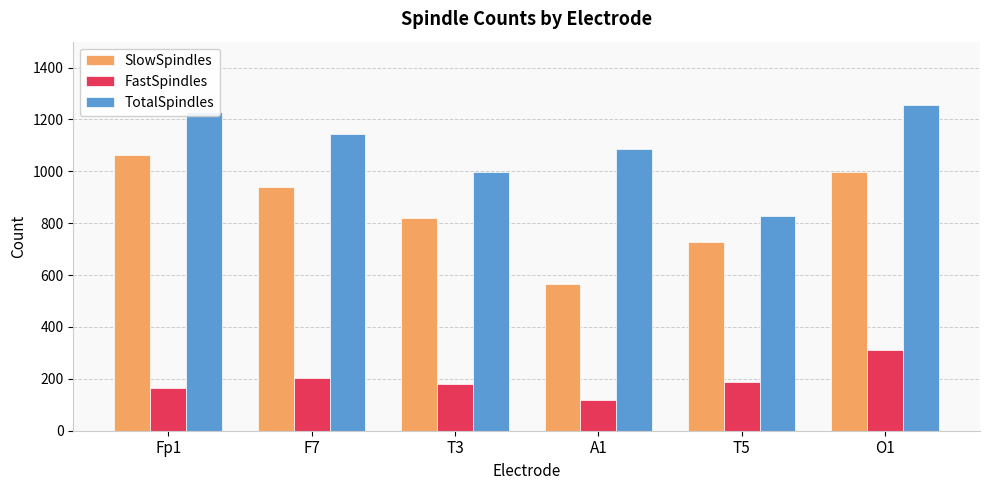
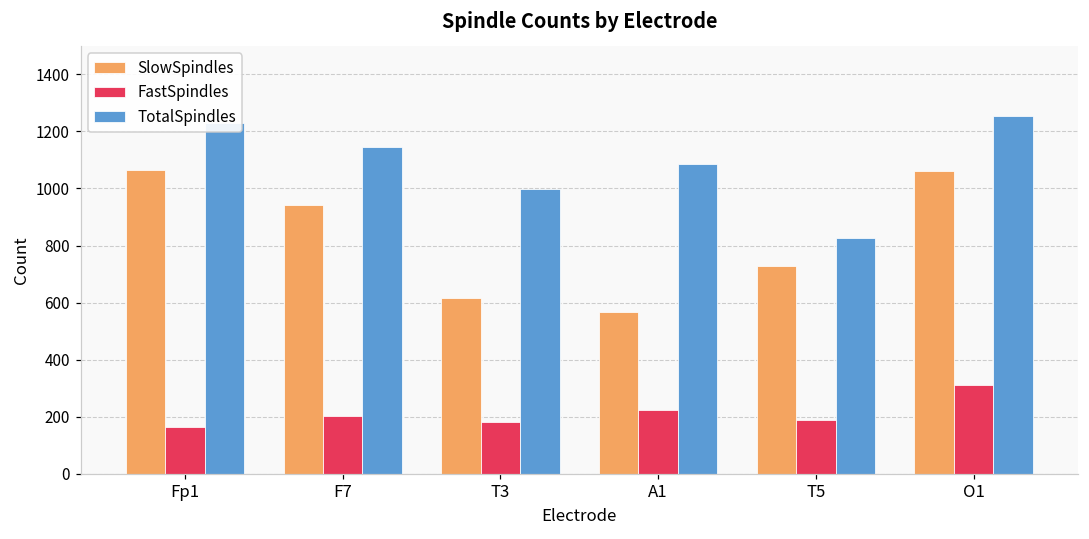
  {
    "SlowSpindles": {
      "Fp1": 1060,
      "F7": 940,
-     "T3": 820,
+     "T3": 620,
      "A1": 570,
      "T5": 730,
-     "O1": 1000
+     "O1": 1060
    },
    "FastSpindles": {
      "Fp1": 170,
      "F7": 200,
      "T3": 180,
-     "A1": 120,
+     "A1": 220,
      "T5": 190,
      "O1": 310
    },
    "TotalSpindles": {
      "F7": 1140,
      "T3": 1000,
      "A1": 1090,
      "T5": 830,
      "O1": 1260
    }
  }
